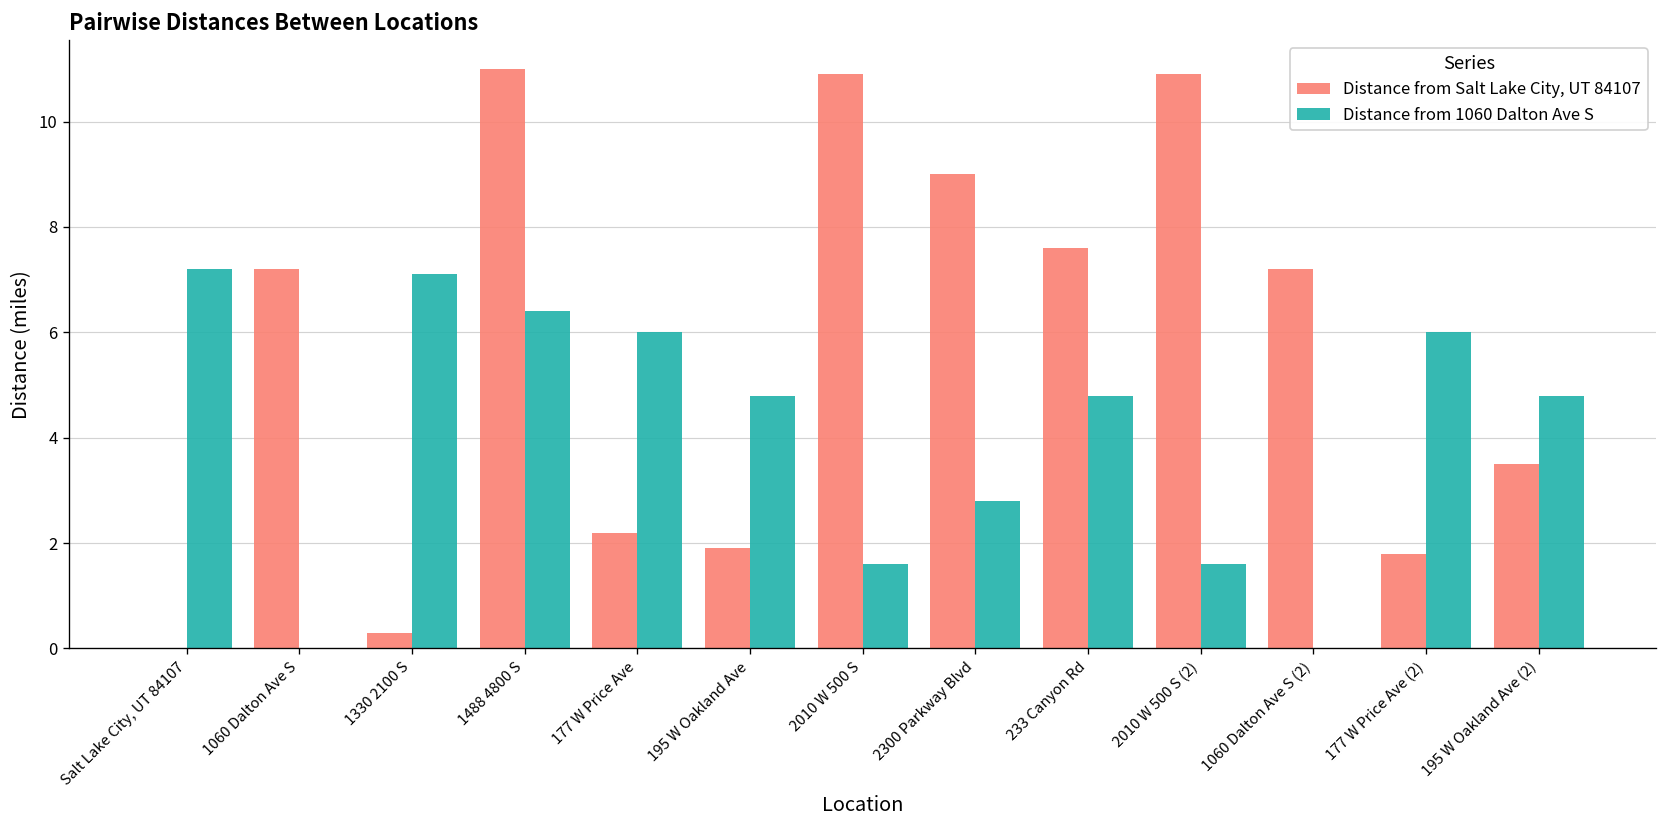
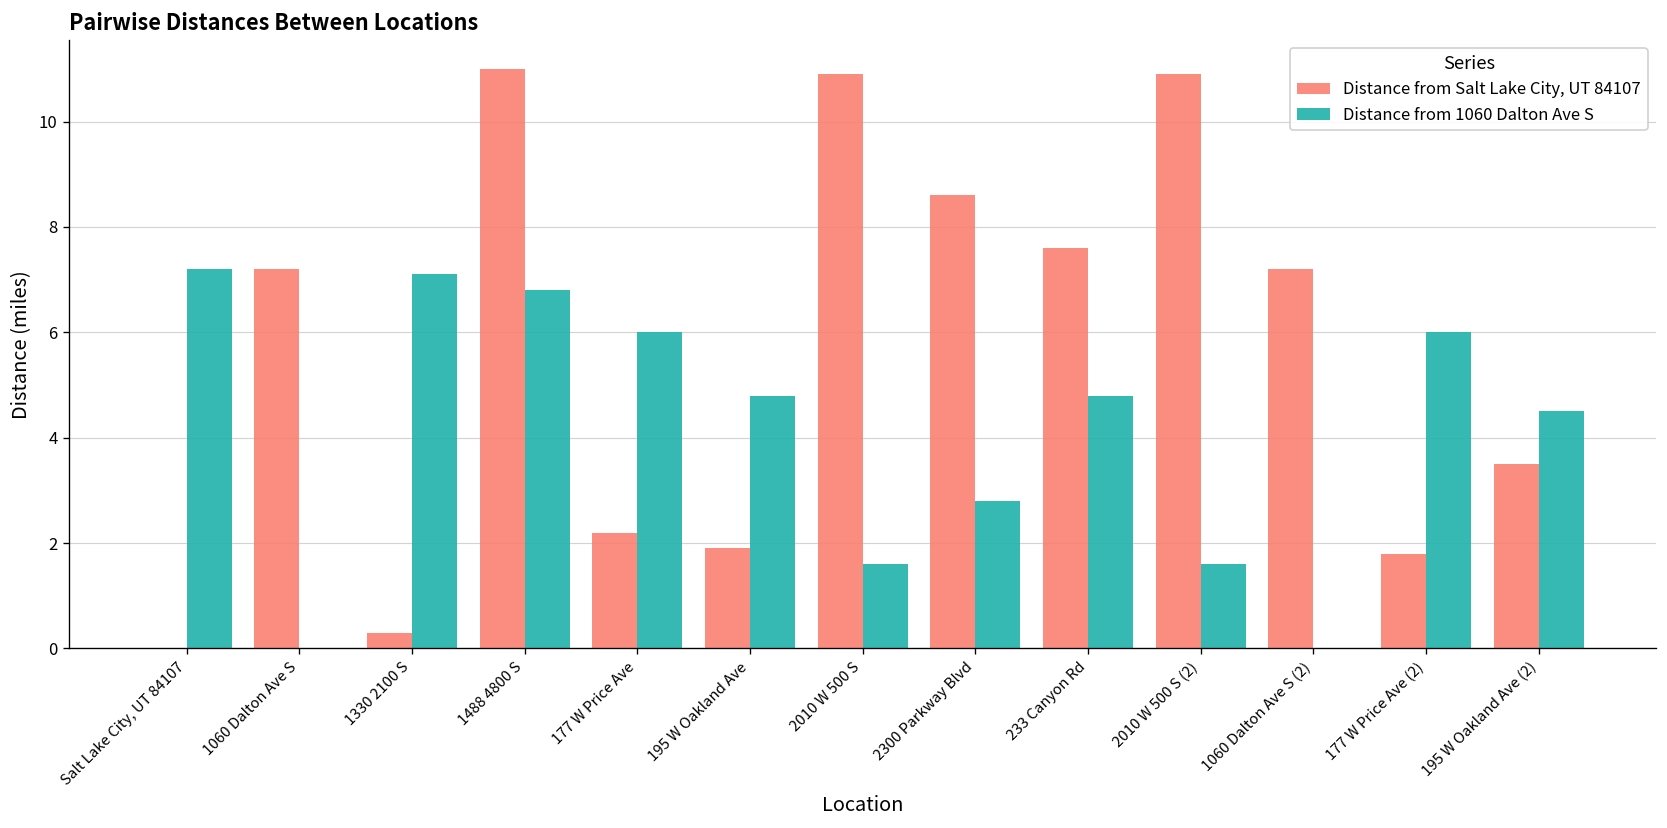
  {
    "Distance from Salt Lake City, UT 84107": {
      "Salt Lake City, UT 84107": 0.0,
      "1060 Dalton Ave S": 7.2,
      "1330 2100 S": 0.3,
      "1488 4800 S": 11.0,
      "177 W Price Ave": 2.2,
      "195 W Oakland Ave": 1.9,
      "2010 W 500 S": 10.9,
-     "2300 Parkway Blvd": 9.0,
+     "2300 Parkway Blvd": 8.6,
      "233 Canyon Rd": 7.6,
      "2010 W 500 S (2)": 10.9,
      "1060 Dalton Ave S (2)": 7.2,
      "177 W Price Ave (2)": 1.8,
      "195 W Oakland Ave (2)": 3.5
    },
    "Distance from 1060 Dalton Ave S": {
      "Salt Lake City, UT 84107": 7.2,
      "1060 Dalton Ave S": 0.0,
      "1330 2100 S": 7.1,
-     "1488 4800 S": 6.4,
+     "1488 4800 S": 6.8,
      "177 W Price Ave": 6.0,
      "195 W Oakland Ave": 4.8,
      "2010 W 500 S": 1.6,
      "2300 Parkway Blvd": 2.8,
      "233 Canyon Rd": 4.8,
      "2010 W 500 S (2)": 1.6,
      "1060 Dalton Ave S (2)": 0.0,
      "177 W Price Ave (2)": 6.0,
-     "195 W Oakland Ave (2)": 4.8
+     "195 W Oakland Ave (2)": 4.5
    }
  }
